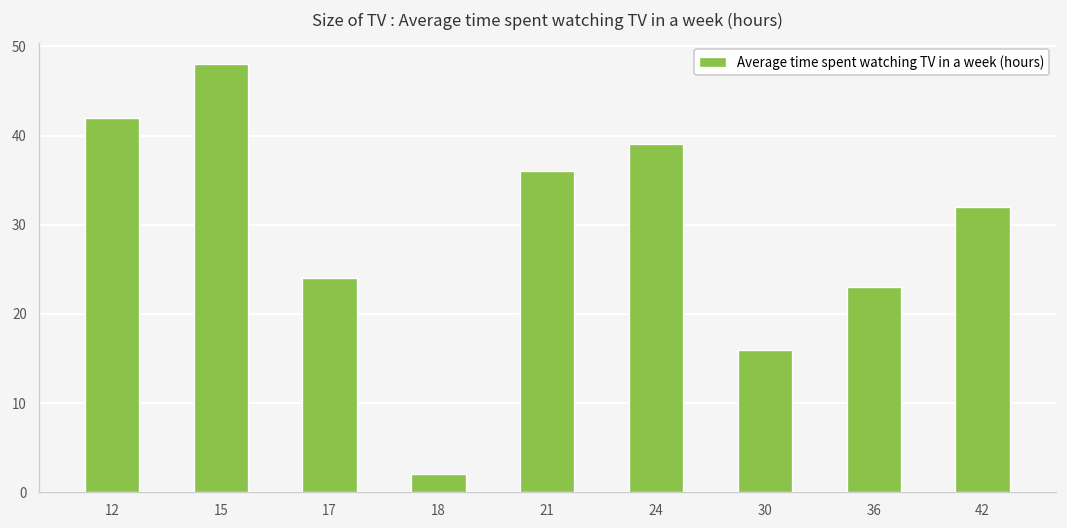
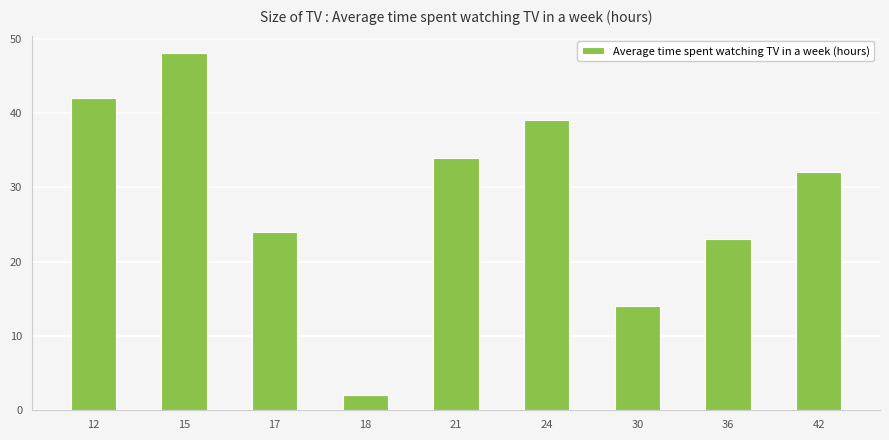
  {
    "12": 42,
    "15": 48,
    "17": 24,
    "18": 2,
-   "21": 36,
+   "21": 34,
    "24": 39,
-   "30": 16,
+   "30": 14,
    "36": 23,
    "42": 32
  }
